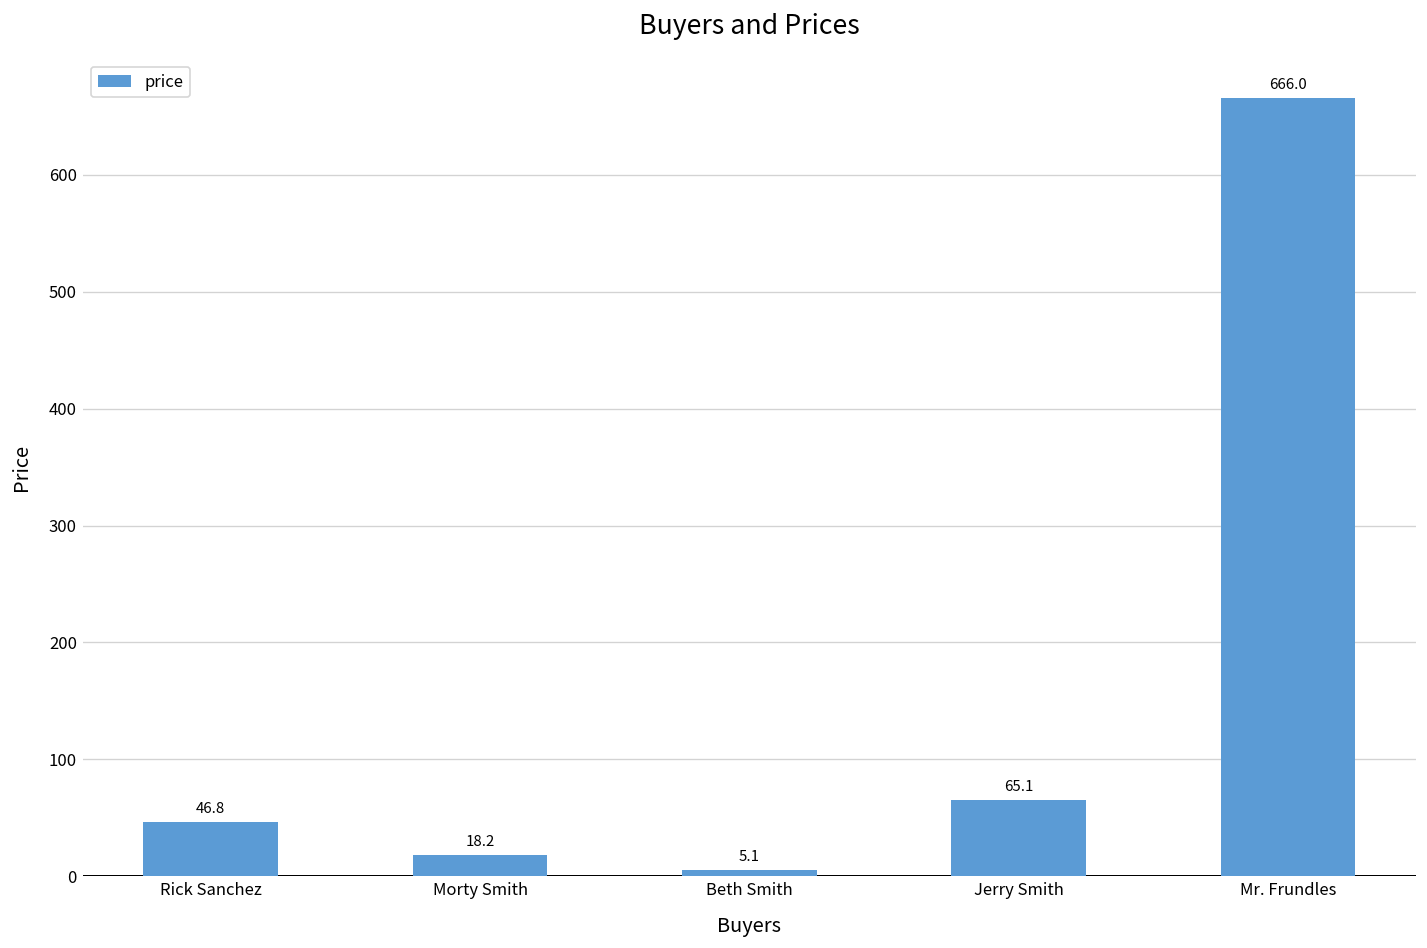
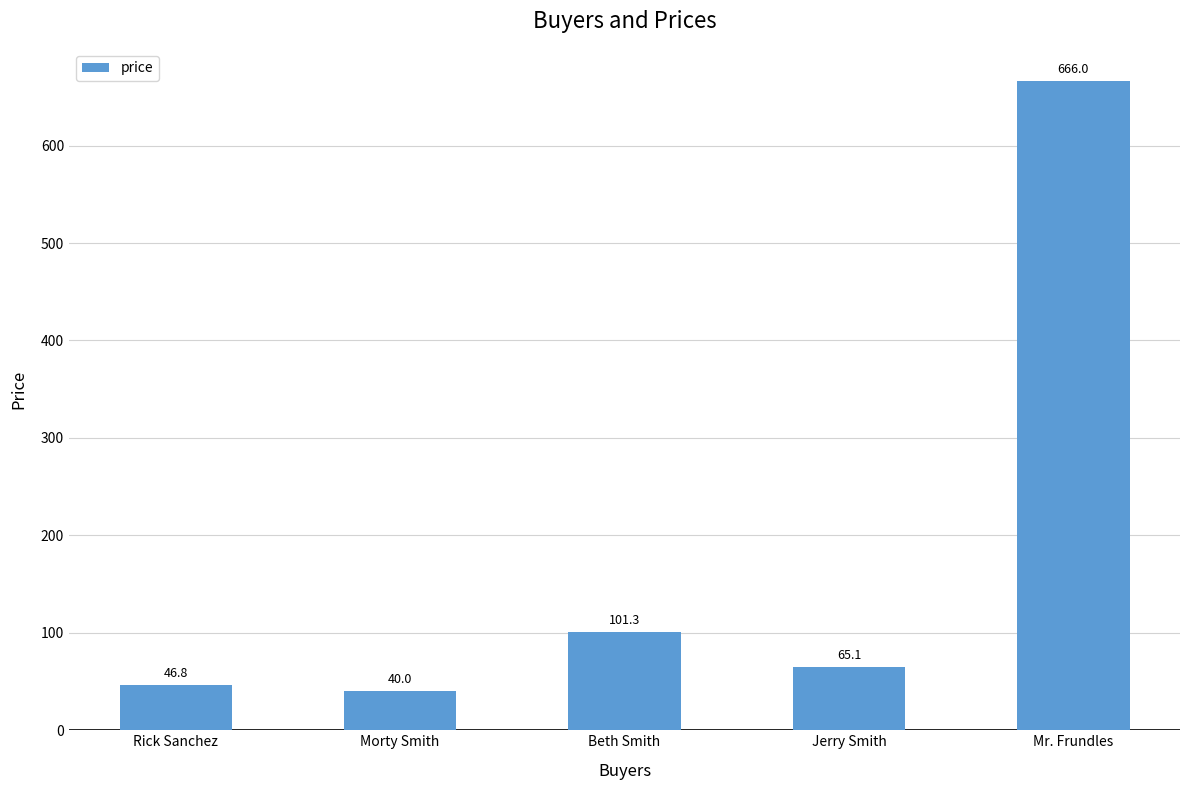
  {
    "Rick Sanchez": 46.8,
-   "Morty Smith": 18.2,
-   "Beth Smith": 5.1,
+   "Morty Smith": 40.0,
+   "Beth Smith": 101.3,
    "Jerry Smith": 65.1,
    "Mr. Frundles": 666.0
  }
